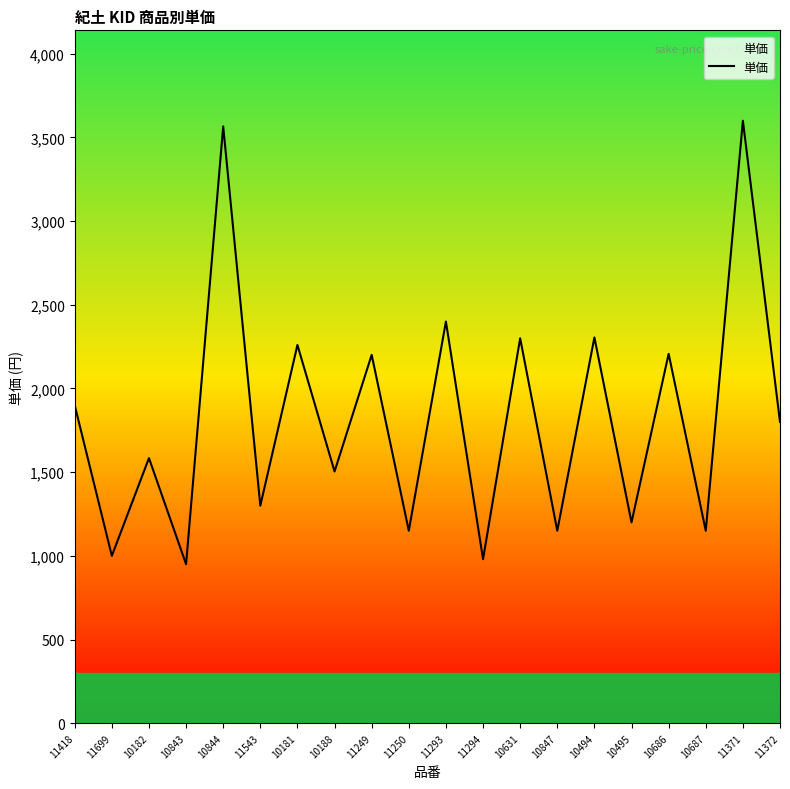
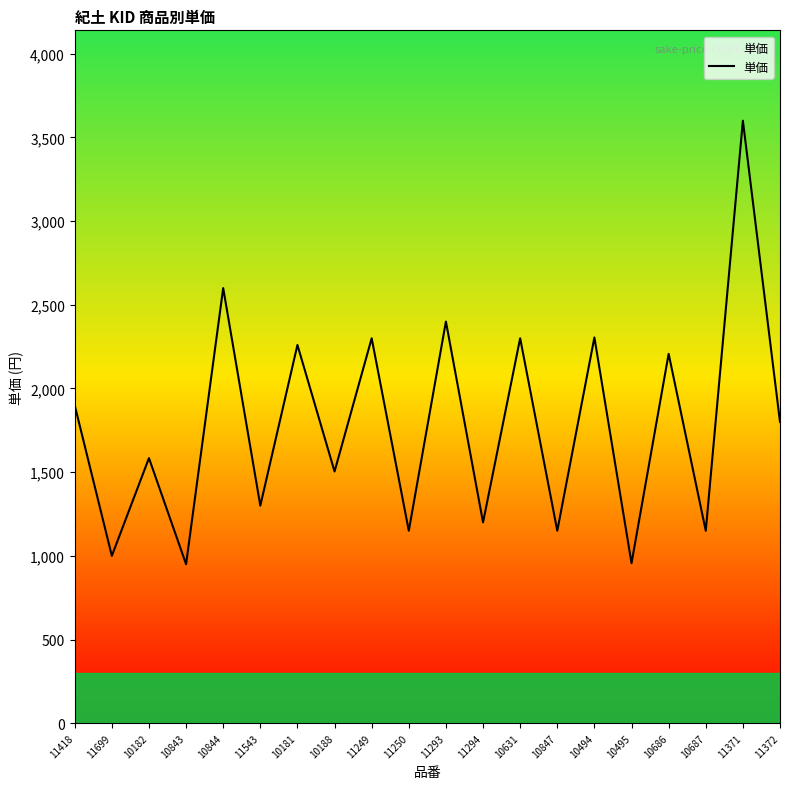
  {
    "11418": "1,900",
    "11699": "1,000",
    "10182": "1,580",
    "10843": "950",
-   "10844": "3,570",
+   "10844": "2,600",
    "11543": "1,300",
    "10181": "2,260",
    "10188": "1,500",
-   "11249": "2,200",
+   "11249": "2,300",
    "11250": "1,150",
    "11293": "2,400",
-   "11294": "980",
+   "11294": "1,200",
    "10631": "2,300",
    "10847": "1,150",
    "10494": "2,310",
-   "10495": "1,200",
+   "10495": "960",
    "10686": "2,210",
    "10687": "1,150",
    "11371": "3,600",
    "11372": "1,800"
  }
